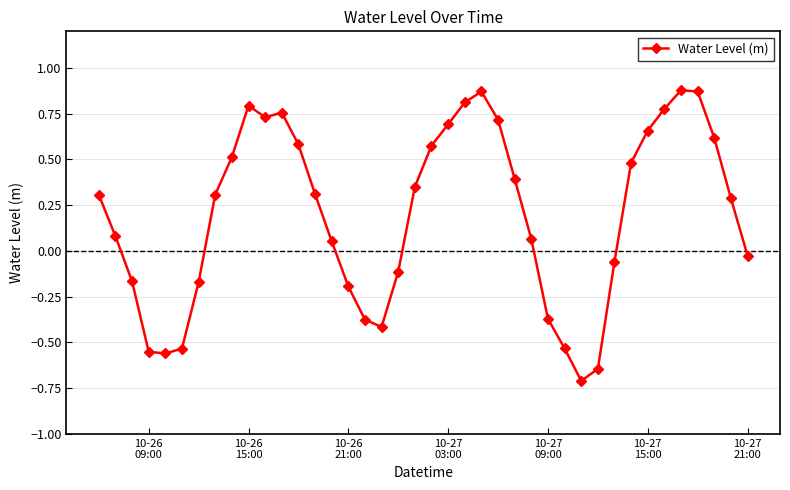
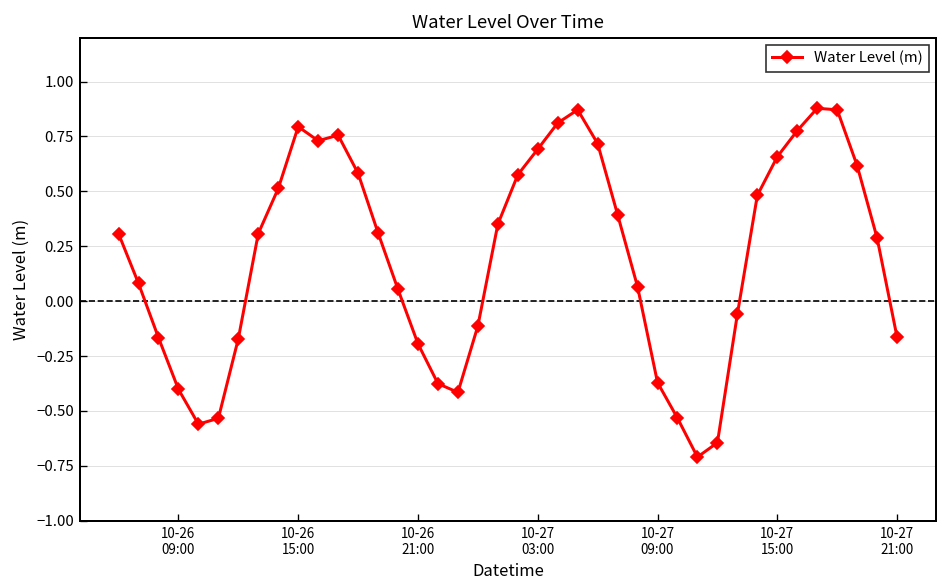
  {
-   "10-26 09:00": -0.55,
+   "10-26 09:00": -0.40,
    "10-26 15:00": 0.79,
    "10-26 21:00": -0.19,
    "10-27 03:00": 0.69,
    "10-27 09:00": -0.37,
    "10-27 15:00": 0.66,
-   "10-27 21:00": -0.03
+   "10-27 21:00": -0.16
  }
